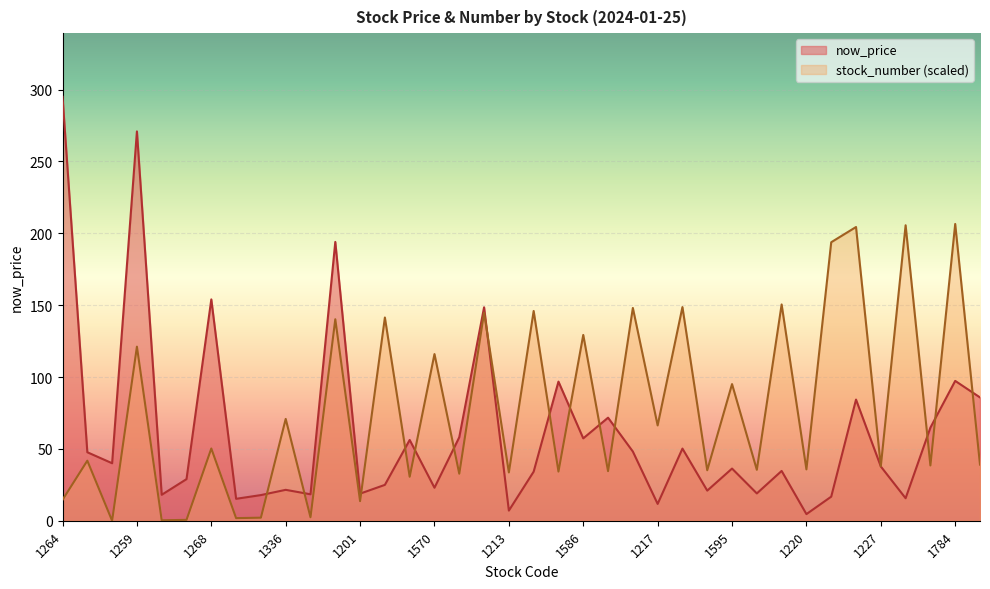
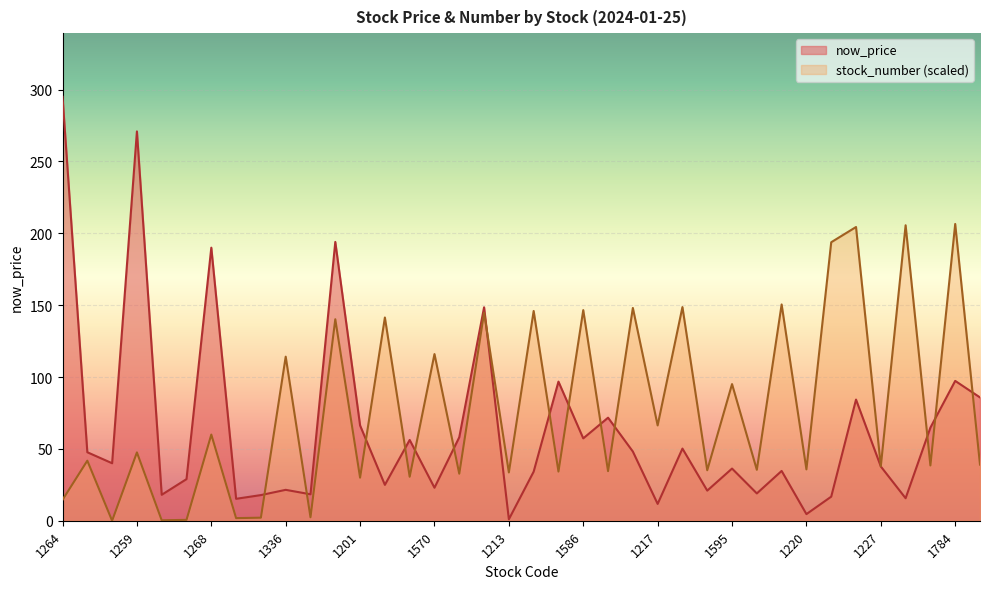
  {
    "now_price": {
      "1264": 295,
      "1259": 271,
-     "1268": 154,
+     "1268": 190,
      "1336": 22,
-     "1201": 19,
+     "1201": 66,
      "1570": 23,
-     "1213": 7,
+     "1213": 1,
      "1586": 57,
      "1217": 12,
      "1595": 36,
      "1220": 5,
      "1784": 97
    },
    "stock_number (scaled)": {
      "1264": 15,
-     "1259": 121,
-     "1268": 50,
-     "1336": 71,
-     "1201": 14,
+     "1259": 48,
+     "1268": 60,
+     "1336": 114,
+     "1201": 30,
      "1570": 116,
      "1213": 34,
-     "1586": 129,
+     "1586": 147,
      "1217": 66,
      "1595": 95,
      "1220": 36,
      "1784": 207
    }
  }
